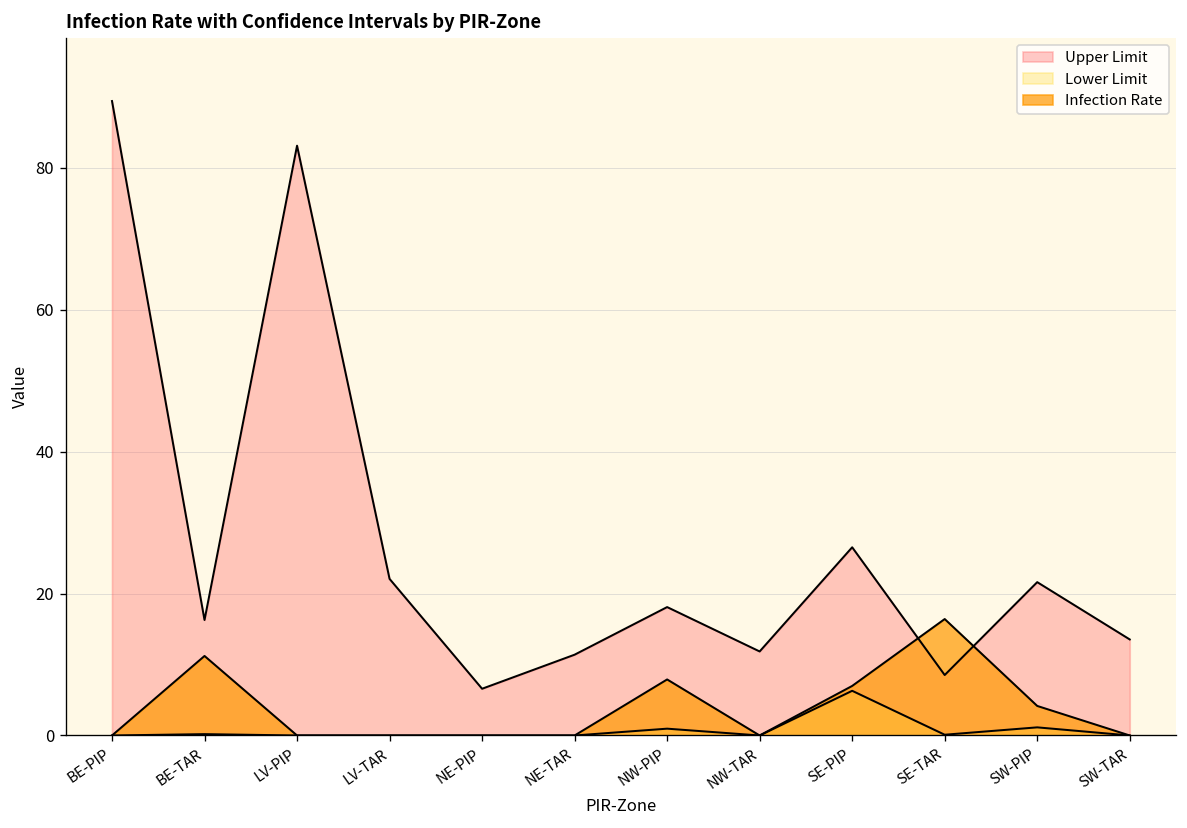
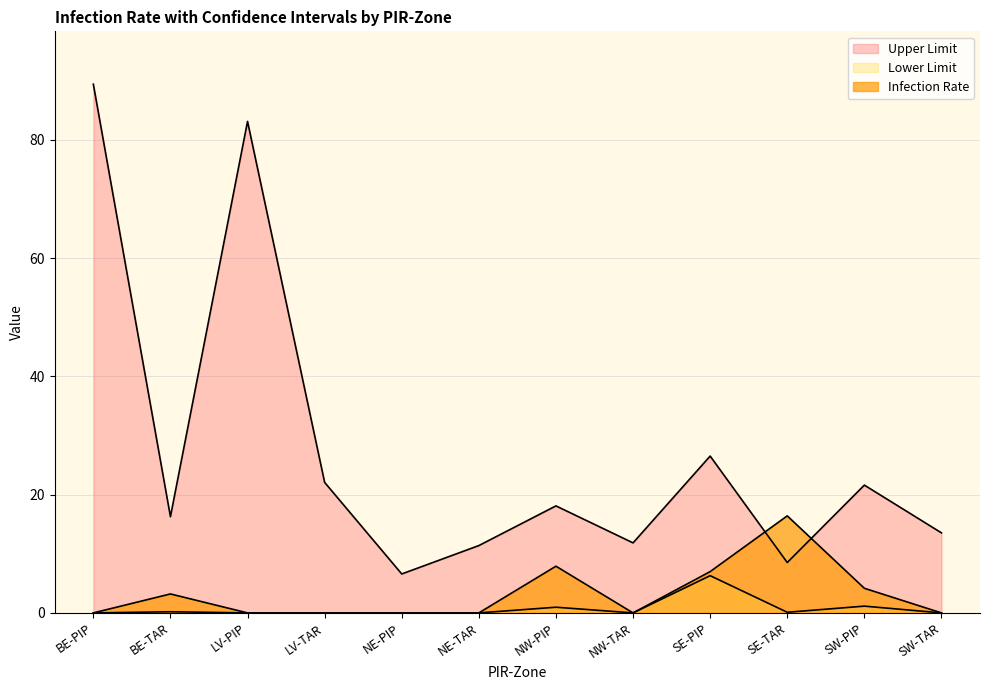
  {
    "Upper Limit": {
      "BE-PIP": 89,
      "BE-TAR": 16,
      "LV-PIP": 83,
      "LV-TAR": 22,
      "NE-PIP": 7,
      "NE-TAR": 11,
      "NW-PIP": 18,
      "NW-TAR": 12,
      "SE-PIP": 27,
      "SE-TAR": 9,
      "SW-PIP": 22,
      "SW-TAR": 14
    },
    "Lower Limit": {
      "BE-TAR": 0,
      "NW-PIP": 1,
      "SE-PIP": 6,
      "SE-TAR": 0,
      "SW-PIP": 1
    },
    "Infection Rate": {
-     "BE-TAR": 11,
+     "BE-TAR": 3,
      "NW-PIP": 8,
      "SE-PIP": 7,
      "SE-TAR": 16,
      "SW-PIP": 4
    }
  }
